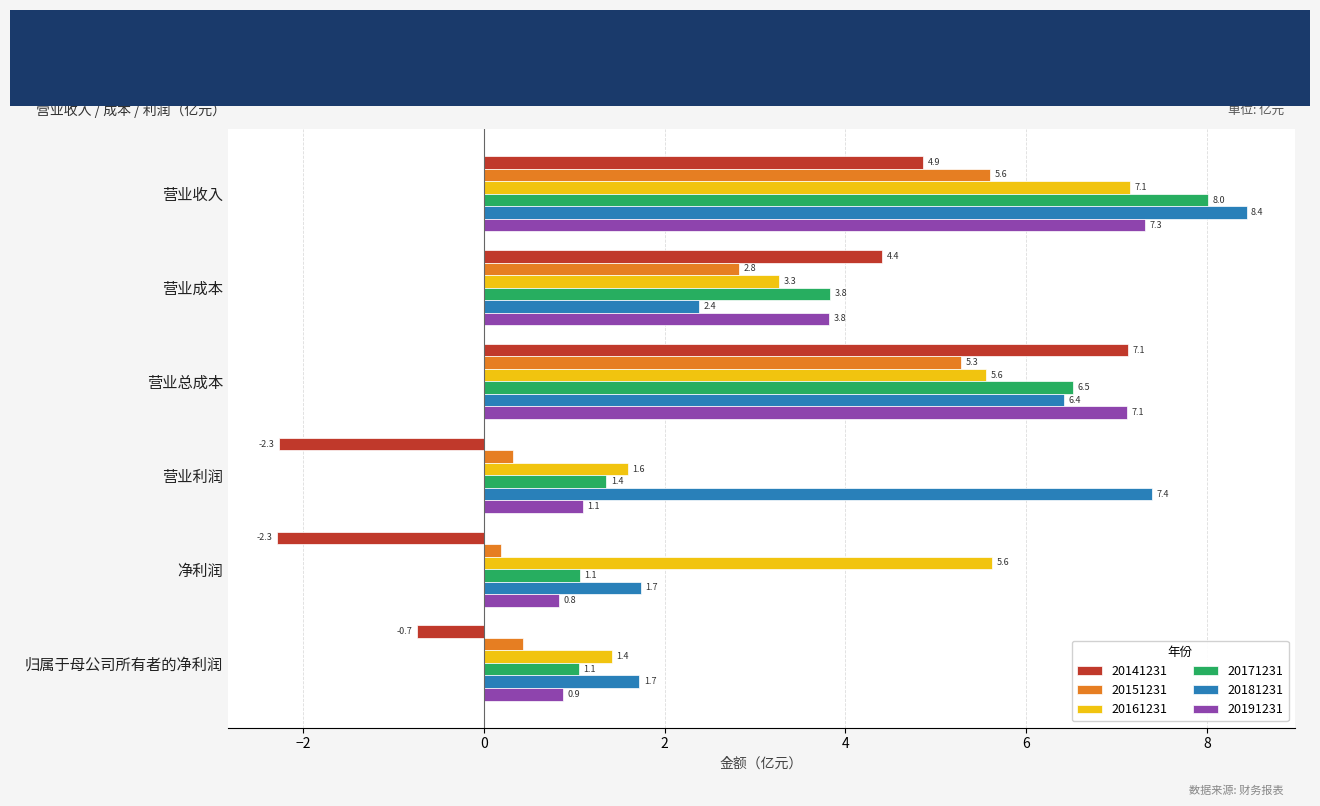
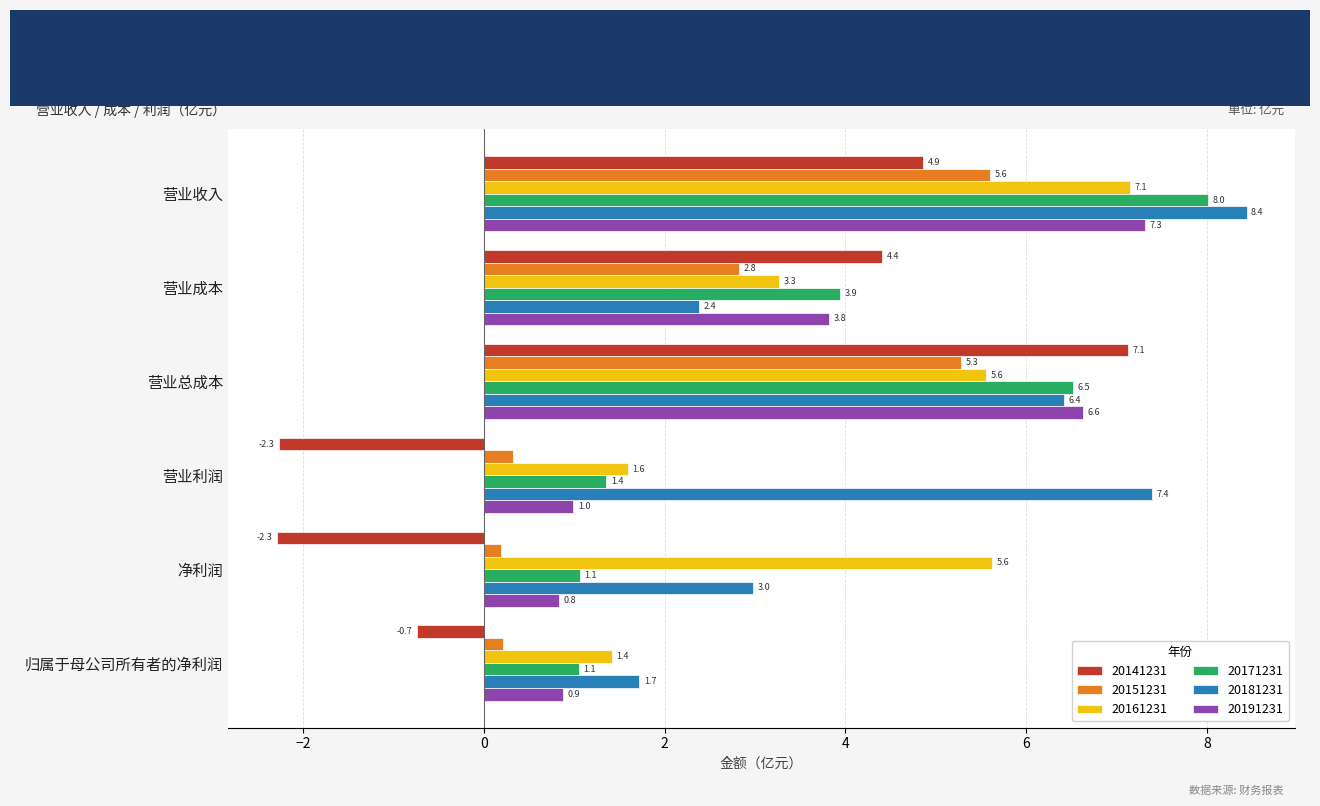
  {
    "20141231": {
      "营业收入": 4.9,
      "营业成本": 4.4,
      "营业总成本": 7.1,
      "营业利润": -2.3,
      "净利润": -2.3,
      "归属于母公司所有者的净利润": -0.7
    },
    "20151231": {
      "营业利润": 0.3,
      "净利润": 0.2,
-     "归属于母公司所有者的净利润": 0.4
+     "归属于母公司所有者的净利润": 0.2
    },
    "20161231": {
      "营业收入": 7.1,
      "营业成本": 3.3,
      "营业总成本": 5.6,
      "营业利润": 1.6,
      "净利润": 5.6,
      "归属于母公司所有者的净利润": 1.4
    },
    "20171231": {
      "营业收入": 8.0,
-     "营业成本": 3.8,
+     "营业成本": 3.9,
      "营业总成本": 6.5,
      "营业利润": 1.4,
      "净利润": 1.1,
      "归属于母公司所有者的净利润": 1.1
    },
    "20181231": {
      "营业收入": 8.4,
      "营业成本": 2.4,
      "营业总成本": 6.4,
      "营业利润": 7.4,
-     "净利润": 1.7,
+     "净利润": 3.0,
      "归属于母公司所有者的净利润": 1.7
    },
    "20191231": {
      "营业收入": 7.3,
      "营业成本": 3.8,
-     "营业总成本": 7.1,
-     "营业利润": 1.1,
+     "营业总成本": 6.6,
+     "营业利润": 1.0,
      "净利润": 0.8,
      "归属于母公司所有者的净利润": 0.9
    }
  }
